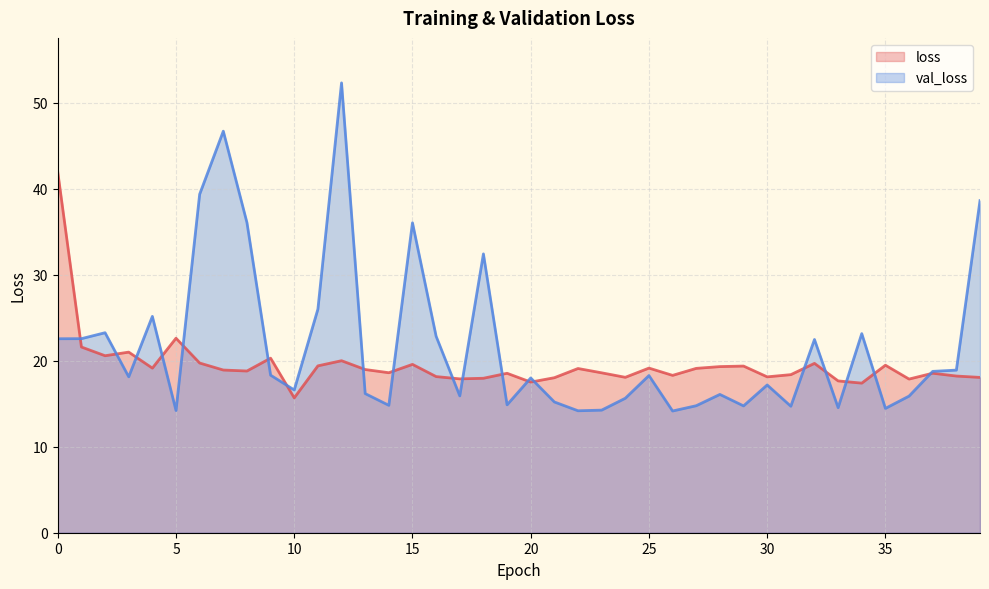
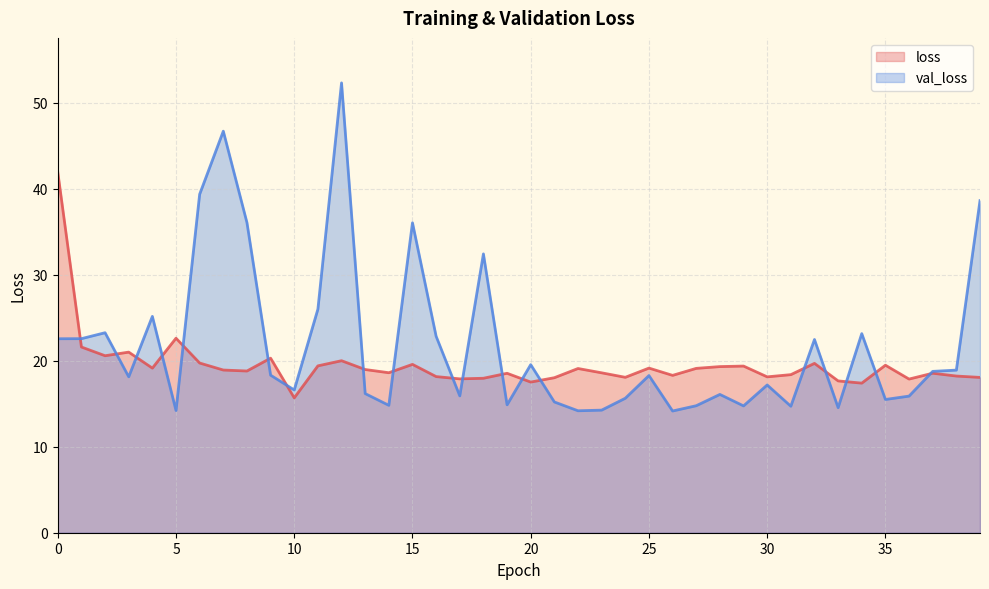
  {
    "loss": {
      "0": 42,
      "5": 23,
      "10": 16,
      "15": 20,
      "20": 18,
      "25": 19,
      "30": 18,
      "35": 19
    },
    "val_loss": {
      "0": 23,
      "5": 14,
      "10": 17,
      "15": 36,
-     "20": 18,
+     "20": 20,
      "25": 18,
      "30": 17,
-     "35": 14
+     "35": 16
    }
  }
